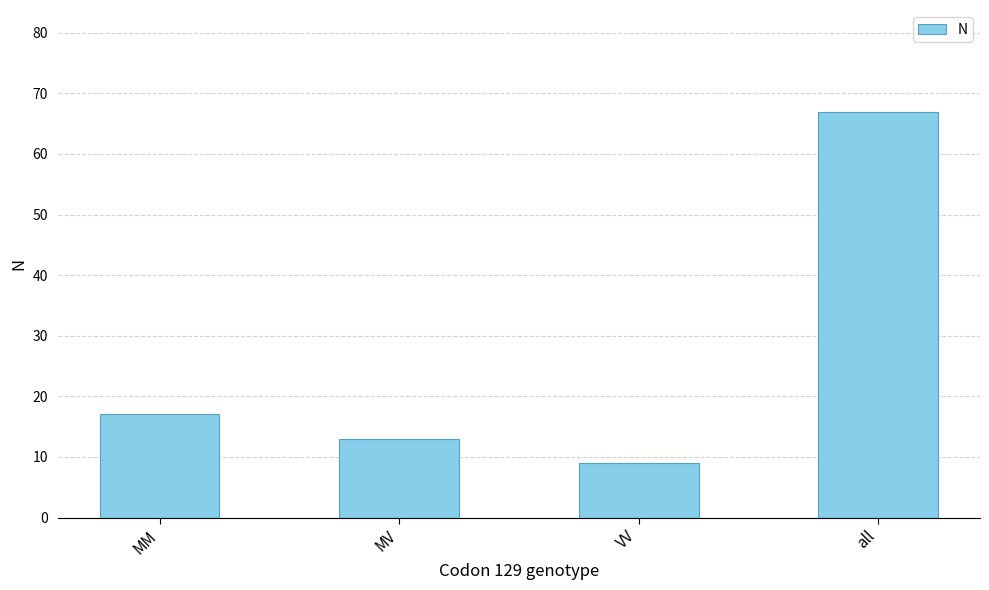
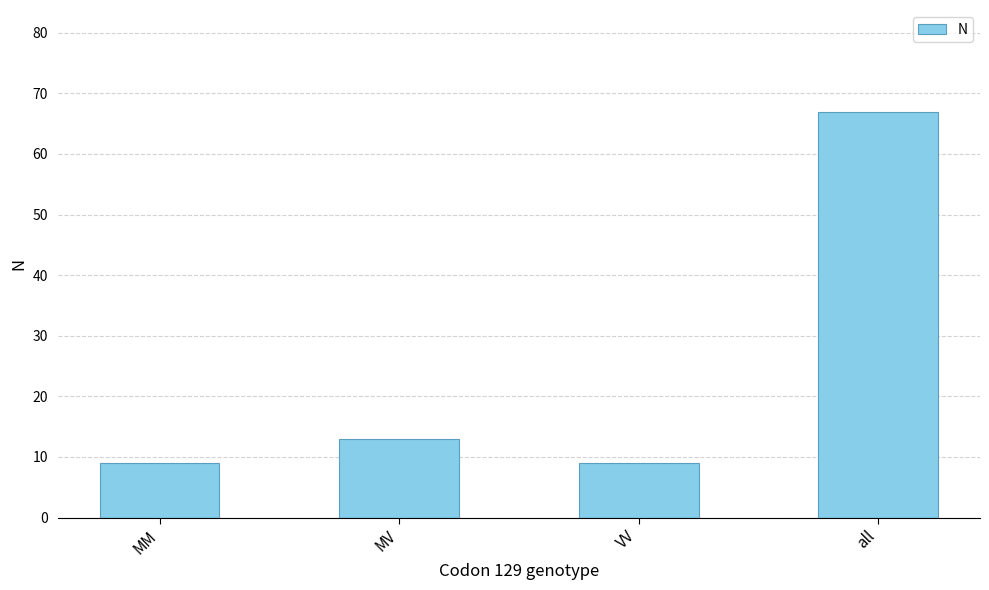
  {
-   "MM": 17,
+   "MM": 9,
    "MV": 13,
    "VV": 9,
    "all": 67
  }
